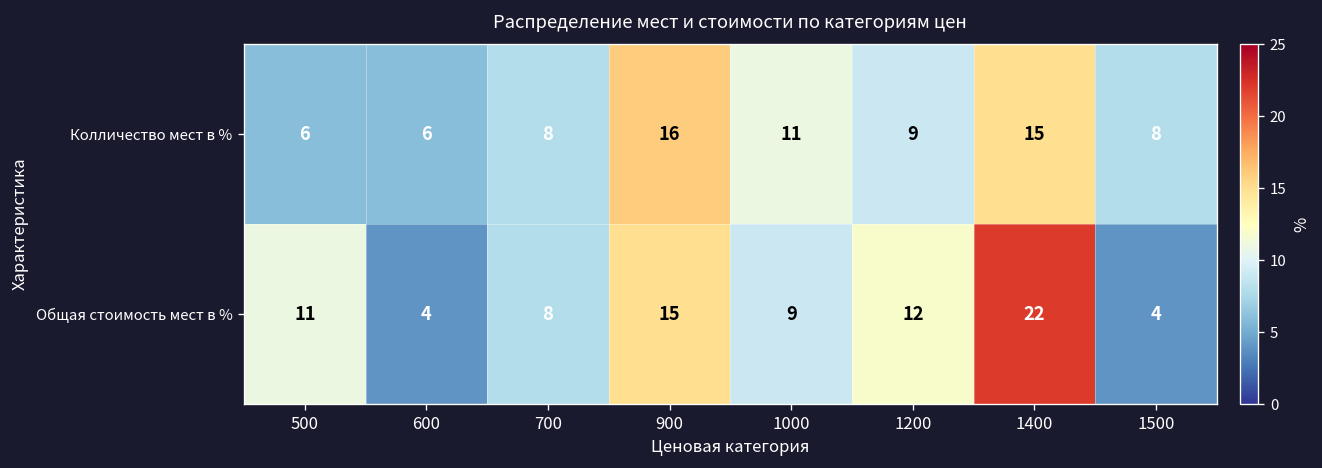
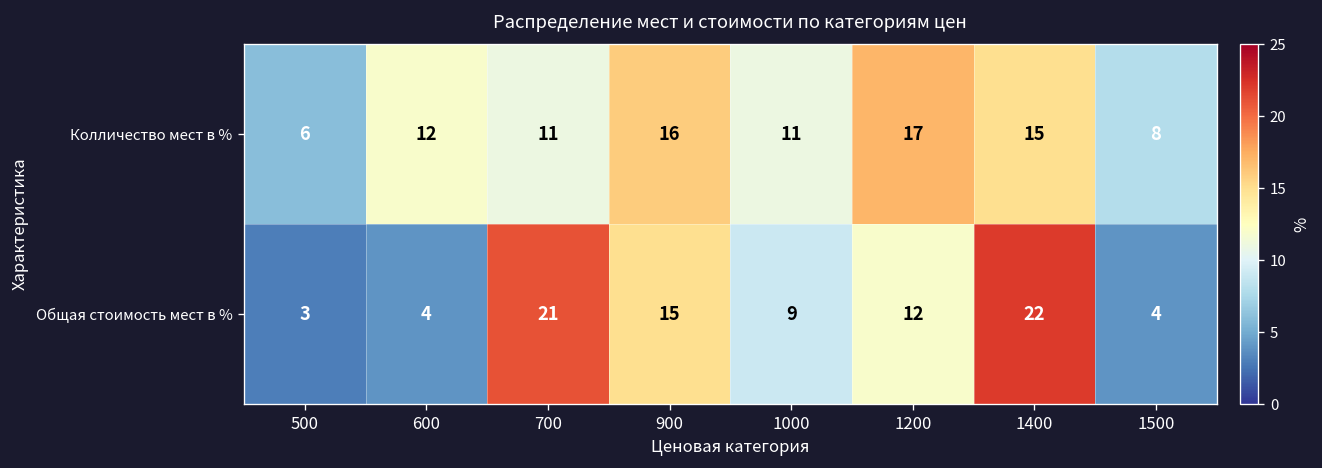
  {
    "Колличество мест в %": {
      "500": 6,
-     "600": 6,
-     "700": 8,
+     "600": 12,
+     "700": 11,
      "900": 16,
      "1000": 11,
-     "1200": 9,
+     "1200": 17,
      "1400": 15,
      "1500": 8
    },
    "Общая стоимость мест в %": {
-     "500": 11,
+     "500": 3,
      "600": 4,
-     "700": 8,
+     "700": 21,
      "900": 15,
      "1000": 9,
      "1200": 12,
      "1400": 22,
      "1500": 4
    }
  }
